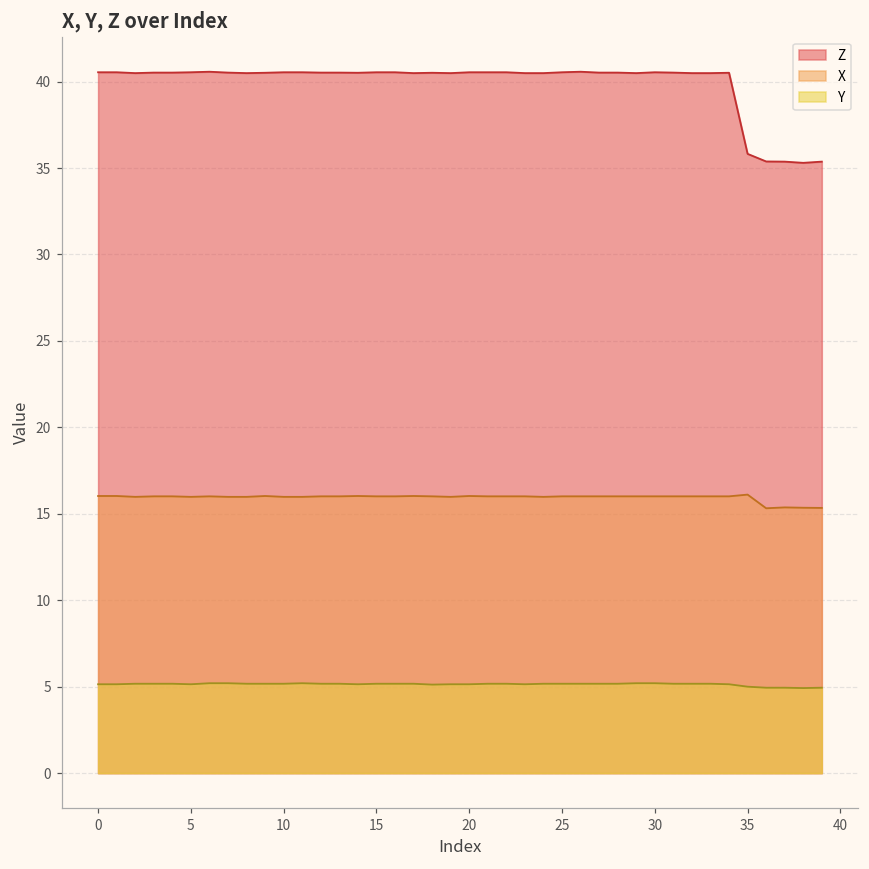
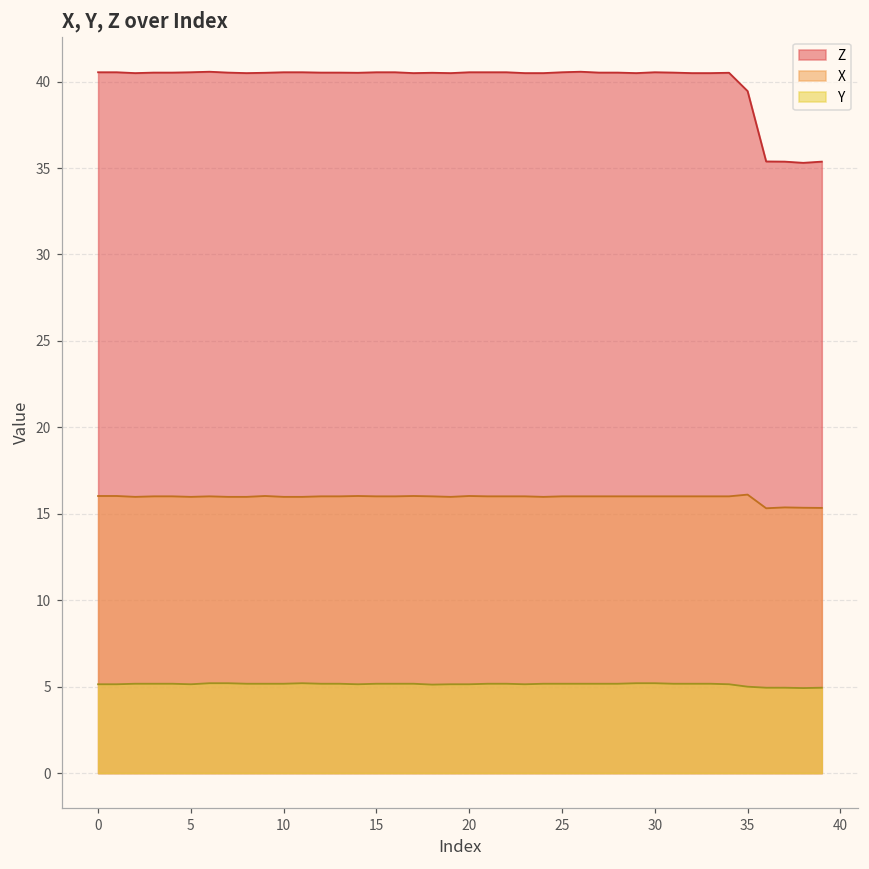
  {
    "Z": {
      "0": 40.5,
      "5": 40.5,
      "10": 40.5,
      "15": 40.5,
      "20": 40.5,
      "25": 40.5,
      "30": 40.5,
-     "35": 35.8
+     "35": 39.5
    }
  }
